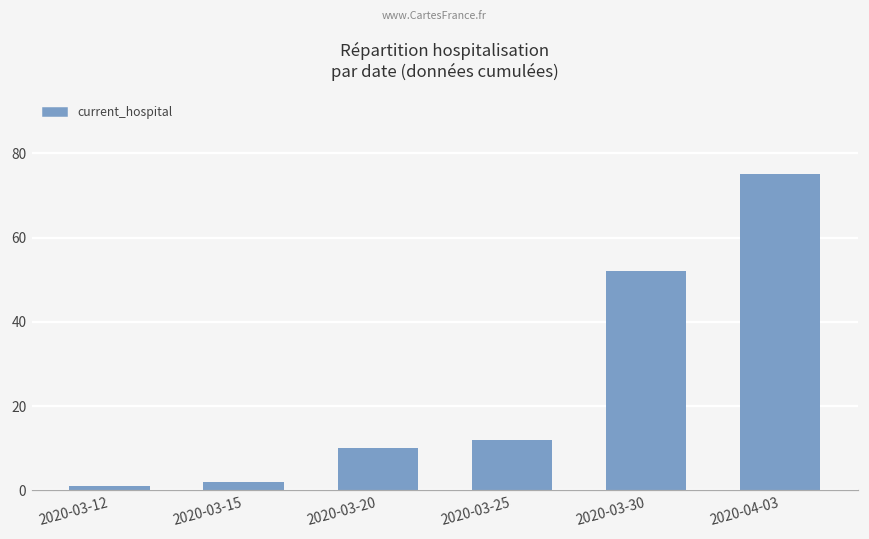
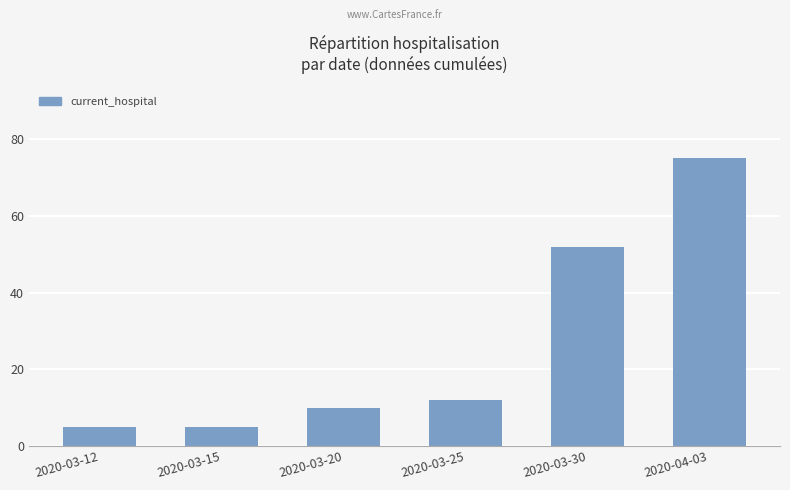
  {
-   "2020-03-12": 1,
-   "2020-03-15": 2,
+   "2020-03-12": 5,
+   "2020-03-15": 5,
    "2020-03-20": 10,
    "2020-03-25": 12,
    "2020-03-30": 52,
    "2020-04-03": 75
  }
